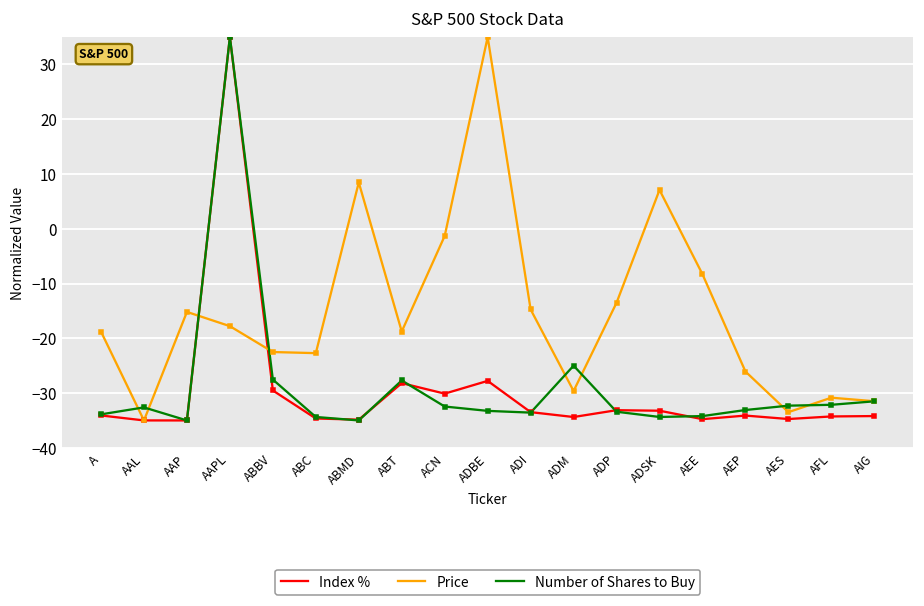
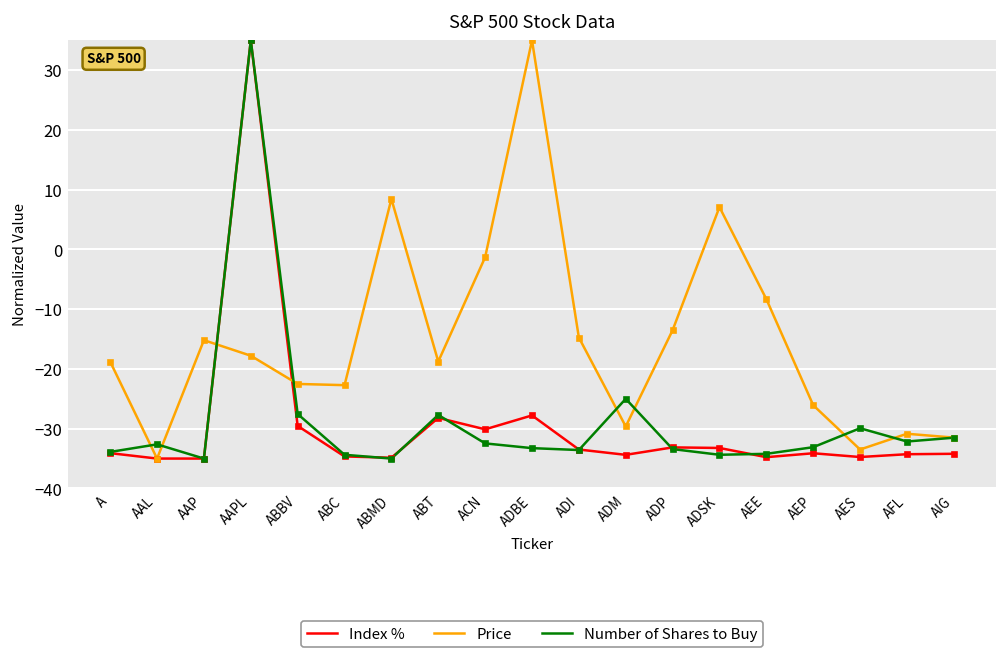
  {
    "Index %": {
      "ABBV": -30,
      "ACN": -30,
      "ADBE": -28,
      "ADM": -34,
      "ADSK": -33,
      "AEE": -35,
      "AEP": -34,
      "AES": -35,
      "AFL": -34,
      "AIG": -34
    },
    "Price": {
      "A": -19,
      "AAP": -15,
      "AAPL": -18,
      "ABBV": -23,
      "ABC": -23,
      "ABMD": 8,
      "ABT": -19,
      "ACN": -1,
      "ADBE": 35,
      "ADI": -15,
      "ADM": -30,
      "ADP": -14,
      "ADSK": 7,
      "AEE": -8,
      "AEP": -26,
      "AES": -33,
      "AFL": -31
    },
    "Number of Shares to Buy": {
      "AAL": -33,
      "ABBV": -28,
      "ACN": -32,
      "ADBE": -33,
      "ADM": -25,
      "ADSK": -34,
      "AEE": -34,
      "AEP": -33,
-     "AES": -32,
+     "AES": -30,
      "AFL": -32
    }
  }
